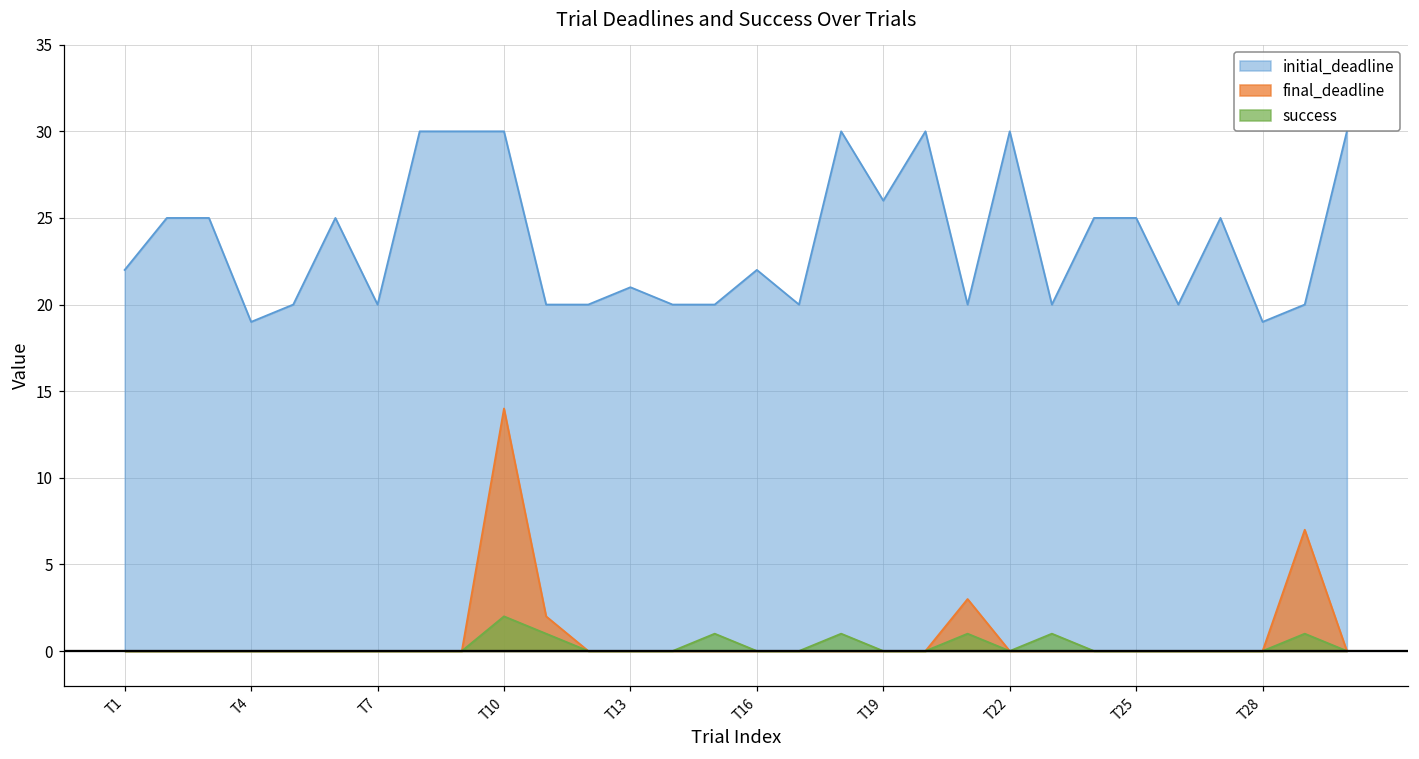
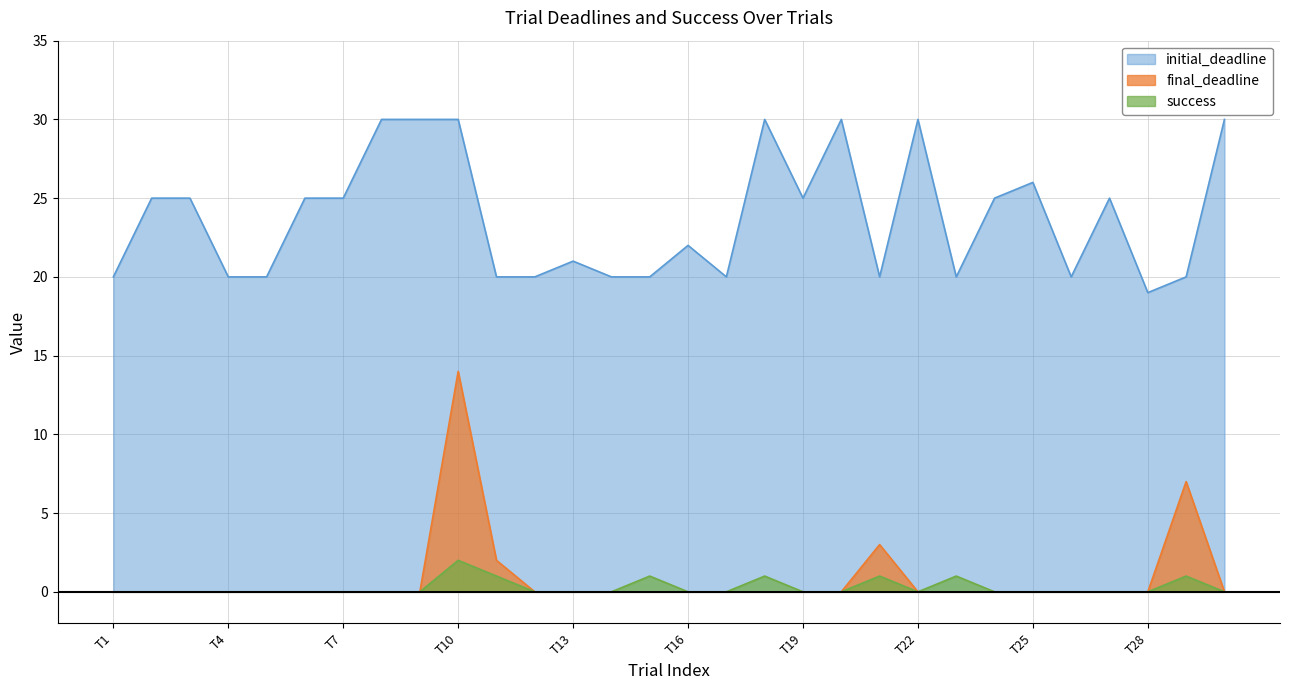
  {
    "initial_deadline": {
-     "T1": 22,
-     "T4": 19,
-     "T7": 20,
+     "T1": 20,
+     "T4": 20,
+     "T7": 25,
      "T10": 30,
      "T13": 21,
      "T16": 22,
-     "T19": 26,
+     "T19": 25,
      "T22": 30,
-     "T25": 25,
+     "T25": 26,
      "T28": 19
    },
    "final_deadline": {
      "T10": 14
    },
    "success": {
      "T10": 2
    }
  }
